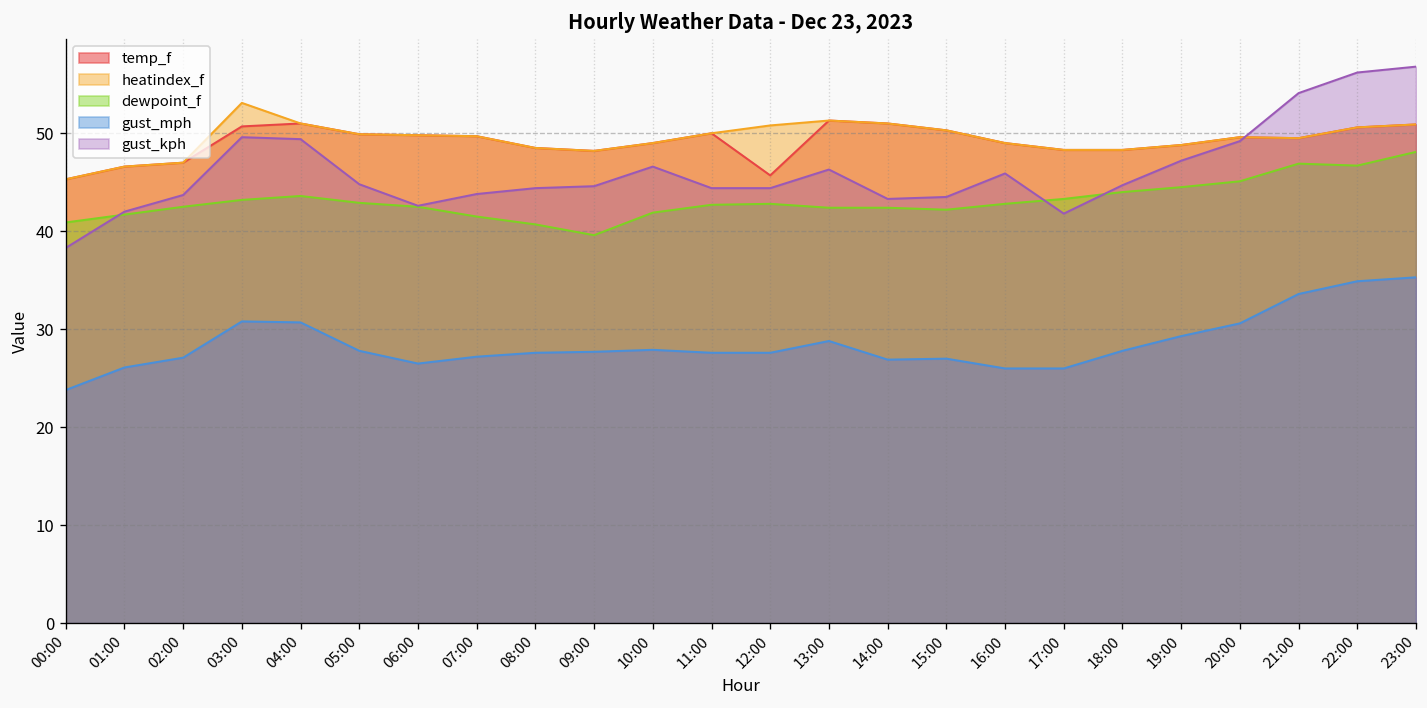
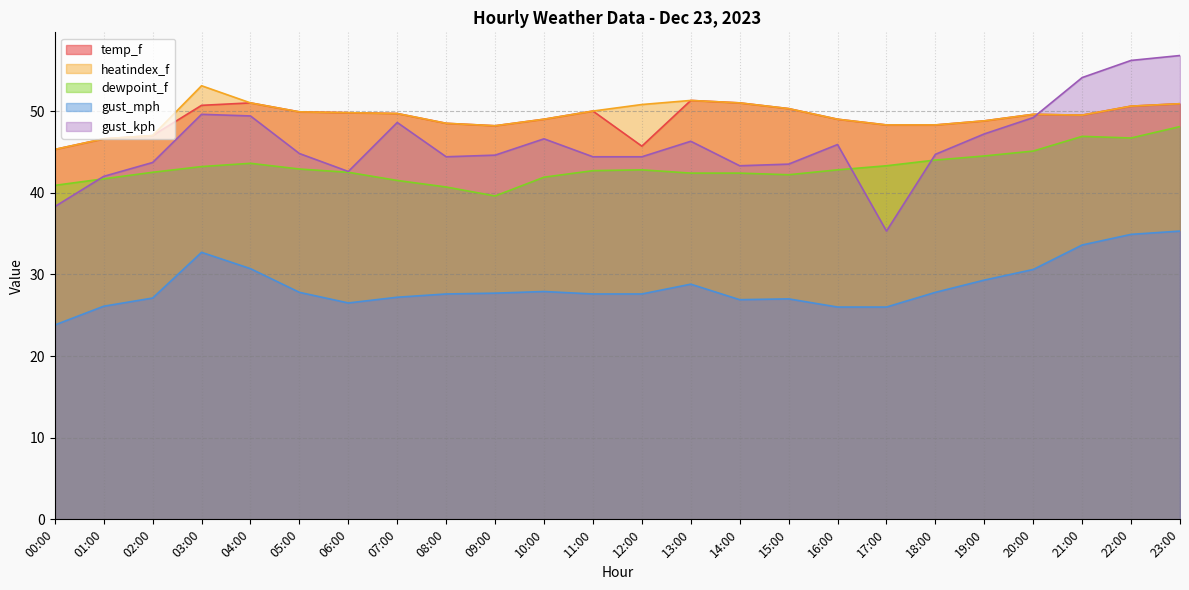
  {
    "temp_f": {
      "03:00": 51,
      "12:00": 46
    },
    "heatindex_f": {
      "03:00": 53,
      "12:00": 51
    },
    "dewpoint_f": {
      "00:00": 41,
      "02:00": 43,
      "03:00": 43,
      "04:00": 44,
      "05:00": 43,
      "07:00": 42,
      "08:00": 41,
      "09:00": 40,
      "10:00": 42,
      "11:00": 43,
      "12:00": 43,
      "13:00": 42,
      "14:00": 42,
      "15:00": 42,
      "16:00": 43,
      "17:00": 43,
      "18:00": 44,
      "19:00": 45,
      "20:00": 45,
      "21:00": 47,
      "22:00": 47,
      "23:00": 48
    },
    "gust_mph": {
      "00:00": 24,
      "01:00": 26,
      "02:00": 27,
-     "03:00": 31,
+     "03:00": 33,
      "04:00": 31,
      "05:00": 28,
      "06:00": 27,
      "07:00": 27,
      "08:00": 28,
      "09:00": 28,
      "10:00": 28,
      "11:00": 28,
      "12:00": 28,
      "13:00": 29,
      "14:00": 27,
      "15:00": 27,
      "16:00": 26,
      "17:00": 26,
      "18:00": 28,
      "19:00": 29,
      "20:00": 31,
      "21:00": 34,
      "22:00": 35,
      "23:00": 35
    },
    "gust_kph": {
      "00:00": 38,
      "02:00": 44,
      "03:00": 50,
      "04:00": 49,
      "05:00": 45,
-     "07:00": 44,
+     "07:00": 49,
      "08:00": 44,
      "09:00": 45,
      "10:00": 47,
      "11:00": 44,
      "12:00": 44,
      "13:00": 46,
      "14:00": 43,
      "15:00": 44,
      "16:00": 46,
-     "17:00": 42,
+     "17:00": 35,
      "18:00": 45,
      "19:00": 47,
      "20:00": 49,
      "21:00": 54,
      "22:00": 56,
      "23:00": 57
    }
  }
